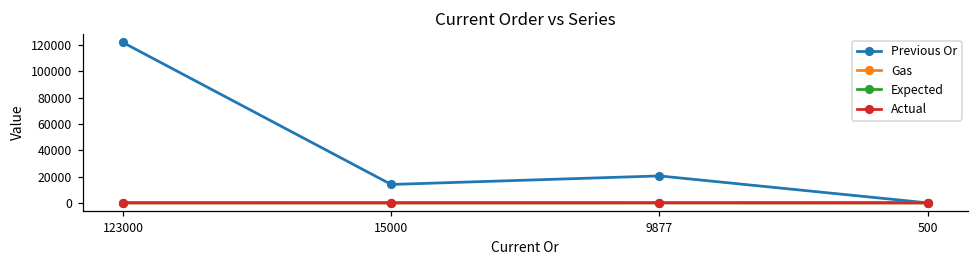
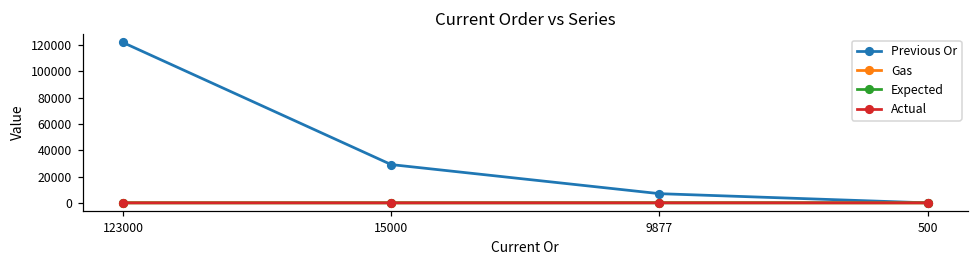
  {
    "Previous Or": {
      "123000": 122000,
-     "15000": 14000,
-     "9877": 21000
+     "15000": 29000,
+     "9877": 7000
    },
    "Actual": {
      "123000": 0,
      "15000": 0,
      "9877": 0
    }
  }
